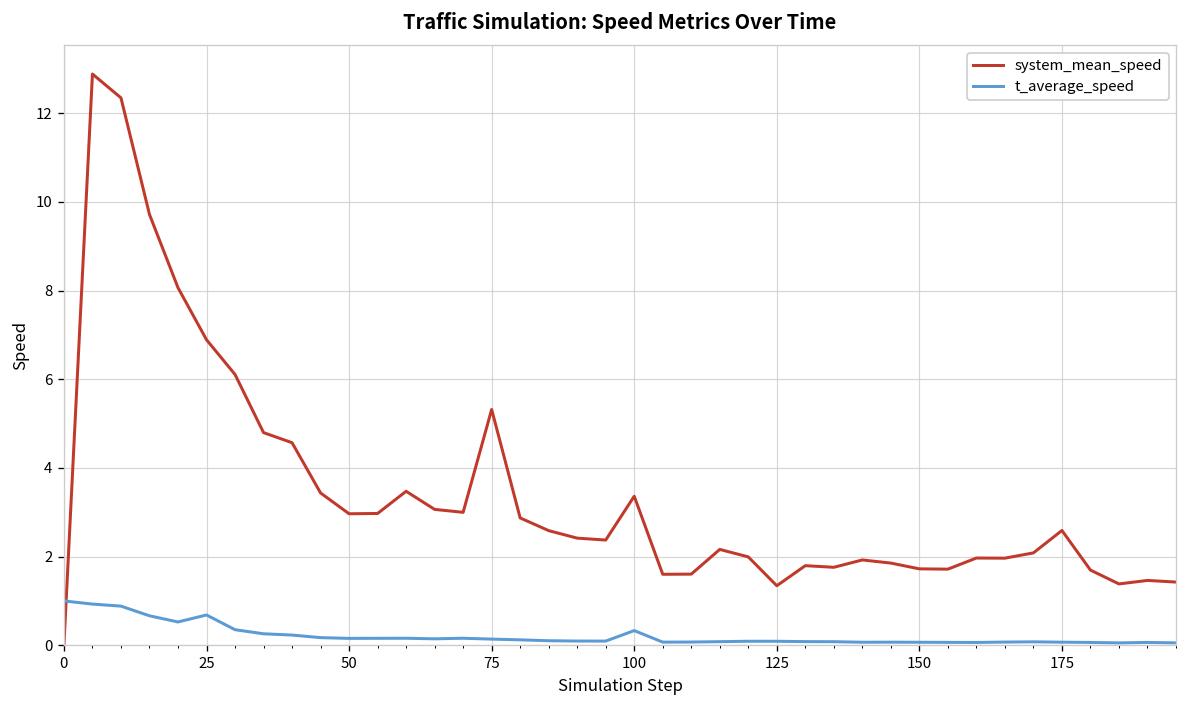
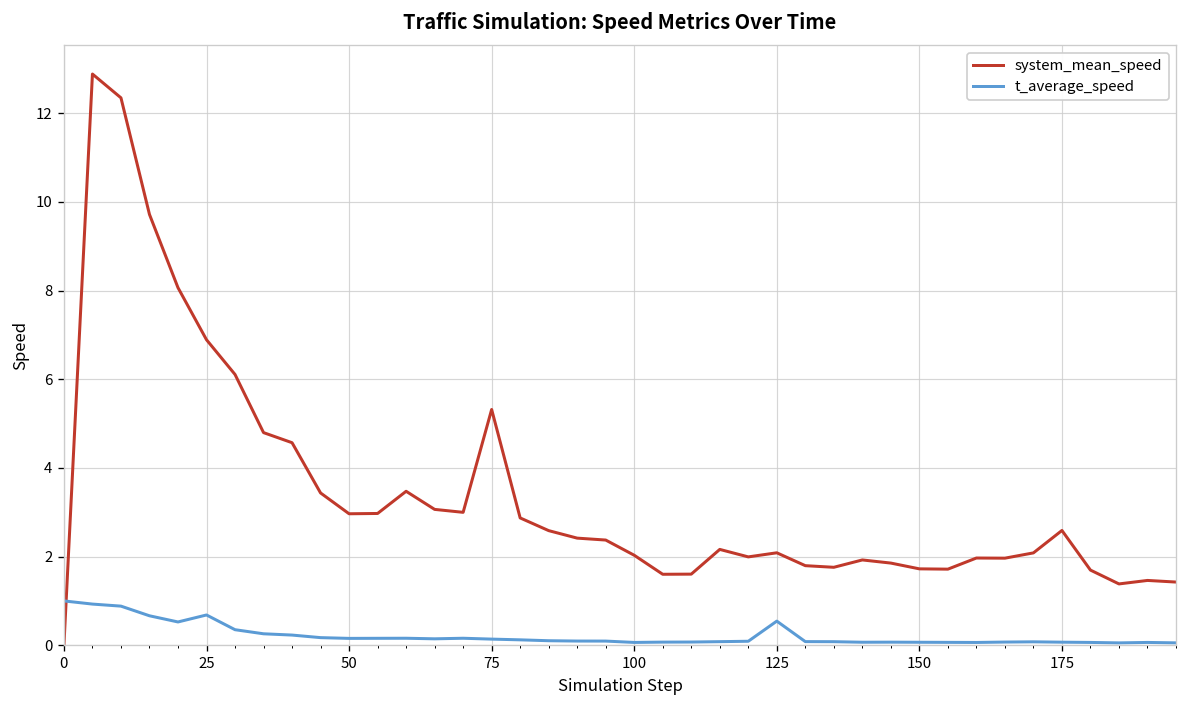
  {
    "system_mean_speed": {
      "0": 0.0,
      "25": 6.9,
      "50": 3.0,
      "75": 5.3,
-     "100": 3.4,
-     "125": 1.3,
+     "100": 2.0,
+     "125": 2.1,
      "150": 1.7,
      "175": 2.6
    },
    "t_average_speed": {
      "0": 1.0,
      "25": 0.7,
      "50": 0.2,
      "75": 0.1,
-     "100": 0.3,
-     "125": 0.1,
+     "100": 0.1,
+     "125": 0.5,
      "150": 0.1,
      "175": 0.1
    }
  }
